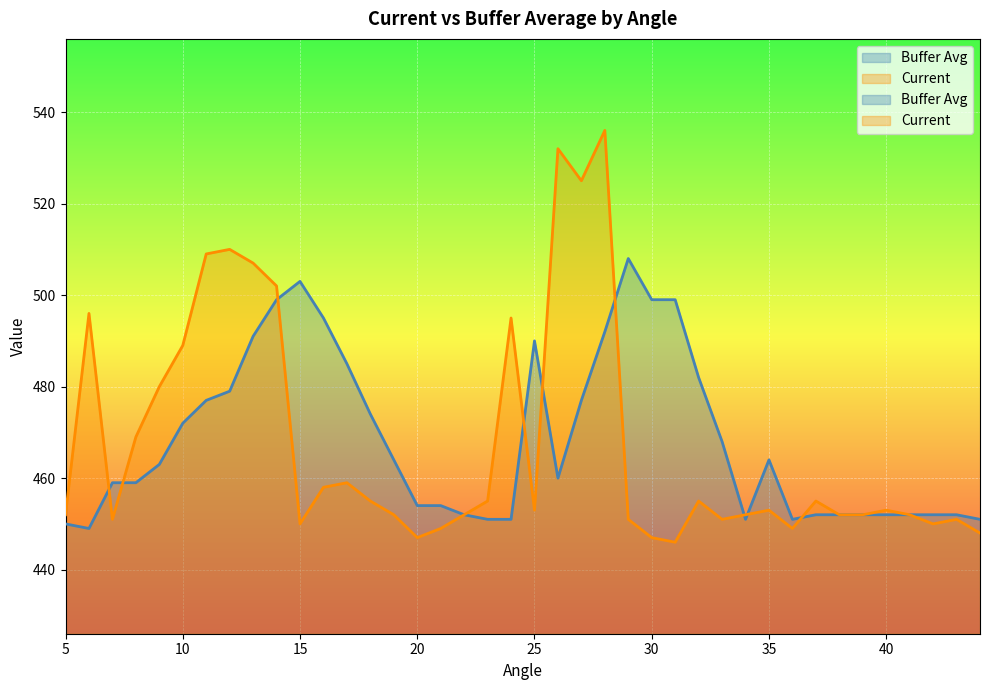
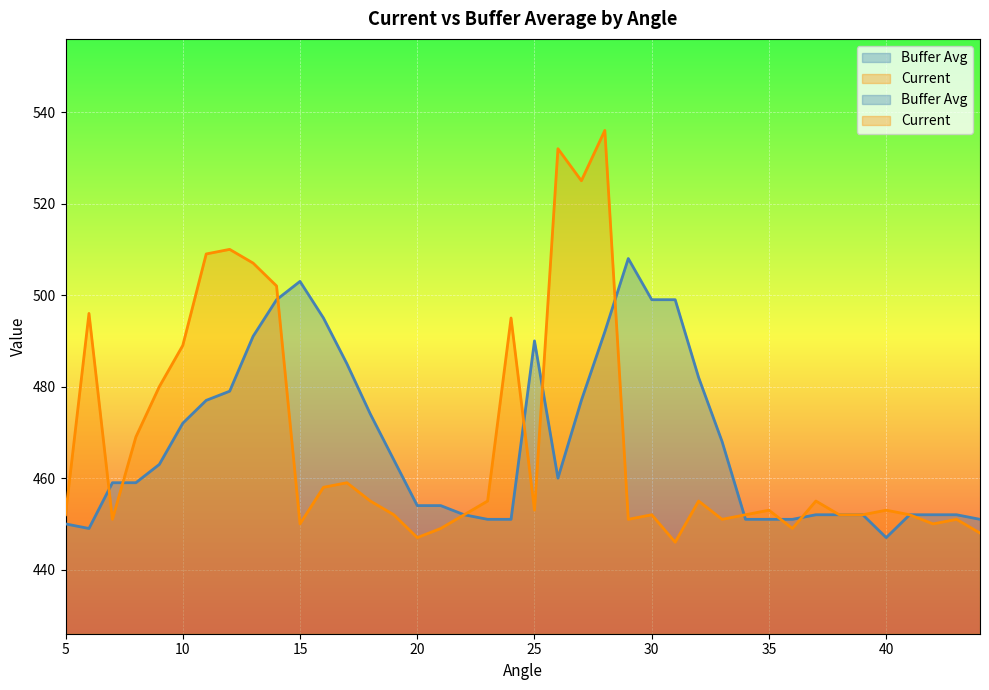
  {
    "Buffer Avg": {
      "5": 450,
      "10": 472,
      "15": 503,
      "20": 454,
      "25": 490,
      "30": 499,
-     "35": 464,
-     "40": 452
+     "35": 451,
+     "40": 447
    },
    "Current": {
      "5": 452,
      "10": 489,
      "15": 450,
      "20": 447,
      "25": 453,
-     "30": 447,
+     "30": 452,
      "35": 453,
      "40": 453
    }
  }
